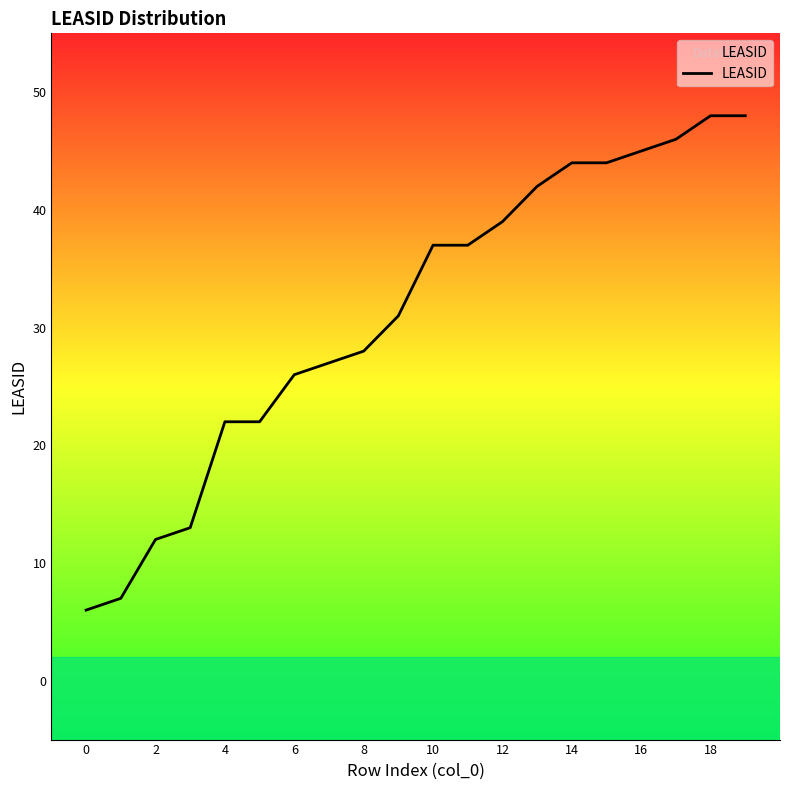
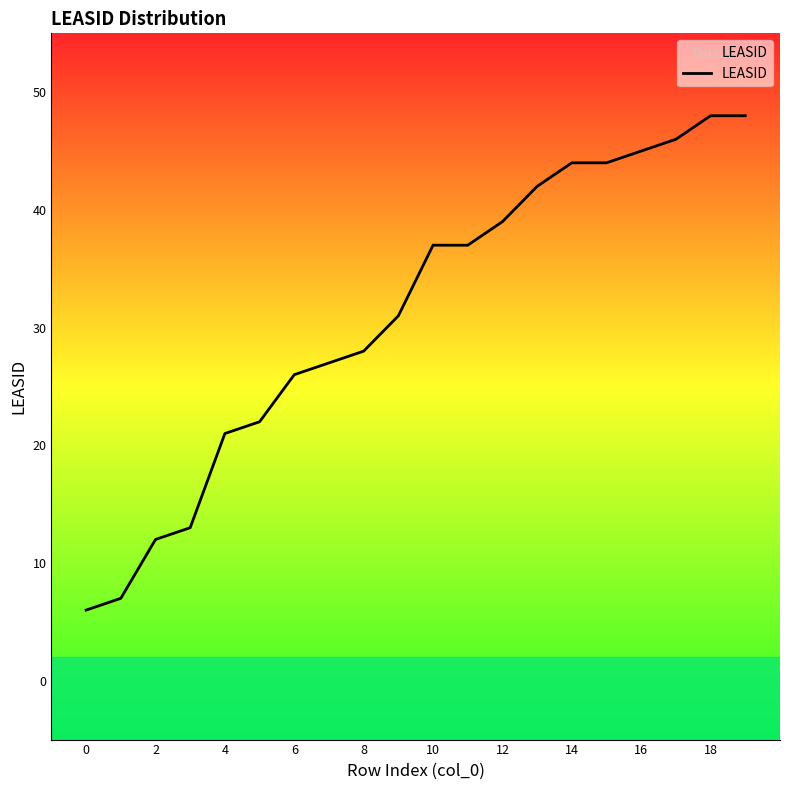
  {
    "0": 6,
    "2": 12,
-   "4": 22,
+   "4": 21,
    "6": 26,
    "8": 28,
    "10": 37,
    "12": 39,
    "14": 44,
    "16": 45,
    "18": 48
  }
